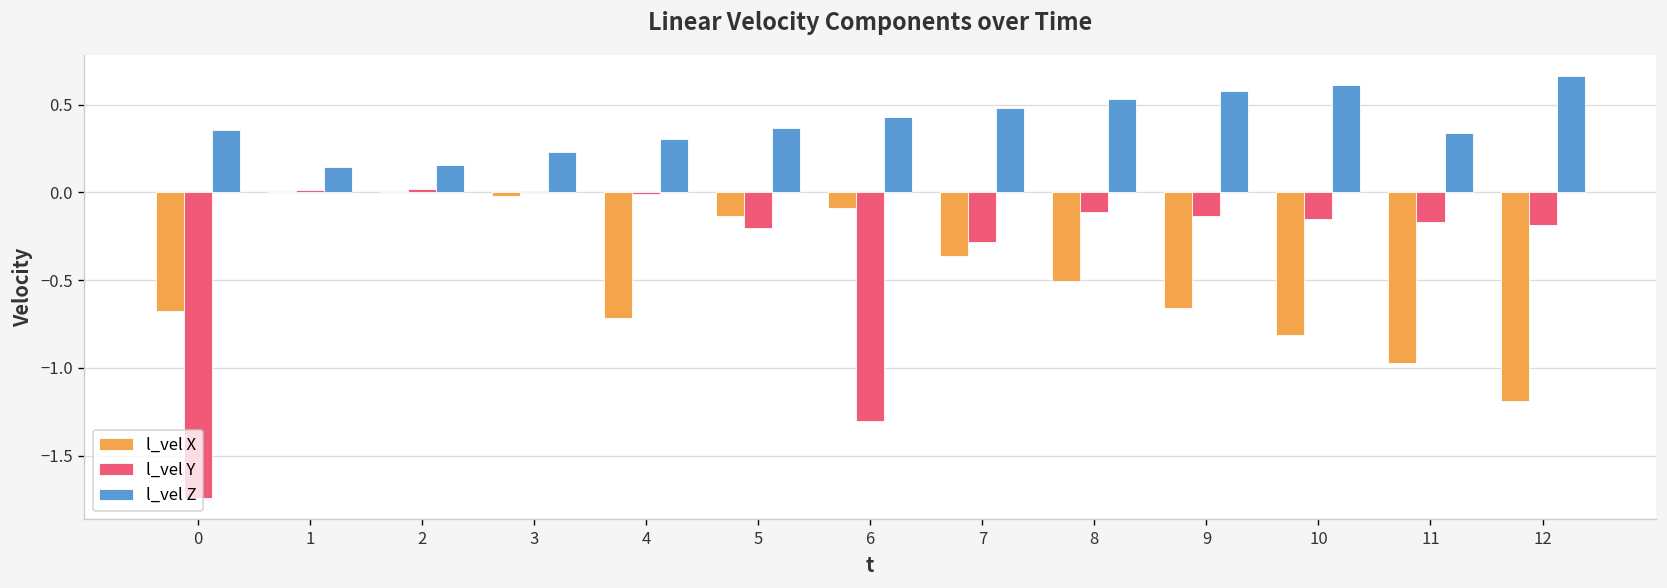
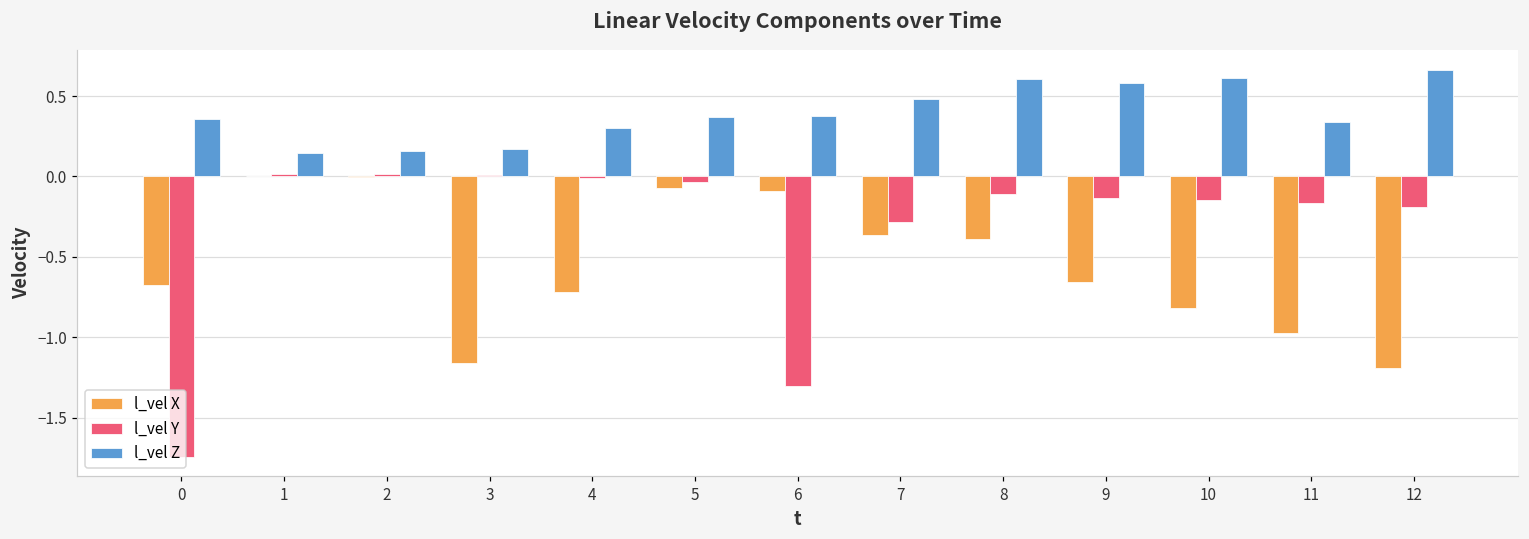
  {
    "l_vel X": {
      "0": -0.68,
-     "3": -0.02,
+     "3": -1.16,
      "4": -0.72,
-     "5": -0.14,
+     "5": -0.07,
      "6": -0.09,
      "7": -0.36,
-     "8": -0.50,
+     "8": -0.39,
      "9": -0.66,
      "10": -0.82,
      "11": -0.97,
      "12": -1.19
    },
    "l_vel Y": {
      "2": 0.02,
-     "5": -0.20,
+     "5": -0.03,
      "6": -1.30,
      "7": -0.28,
      "8": -0.11,
      "9": -0.13,
      "10": -0.15,
      "11": -0.17,
      "12": -0.19
    },
    "l_vel Z": {
      "0": 0.36,
      "1": 0.14,
      "2": 0.16,
-     "3": 0.23,
+     "3": 0.17,
      "4": 0.30,
      "5": 0.37,
-     "6": 0.43,
+     "6": 0.37,
      "7": 0.48,
-     "8": 0.53,
+     "8": 0.61,
      "9": 0.58,
      "10": 0.61,
      "11": 0.34,
      "12": 0.66
    }
  }
